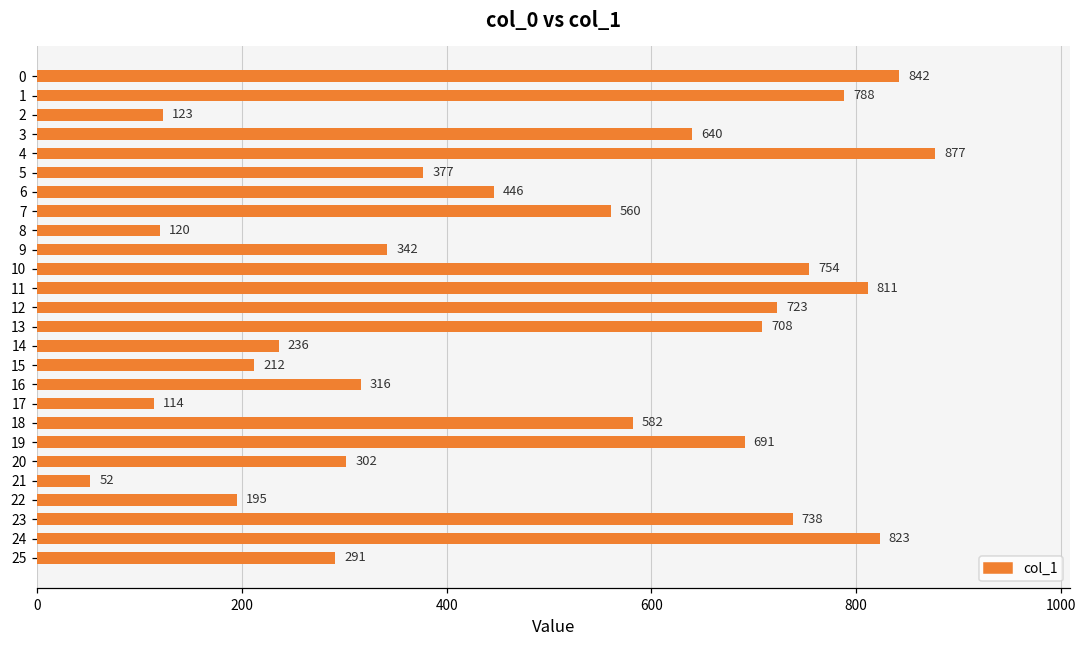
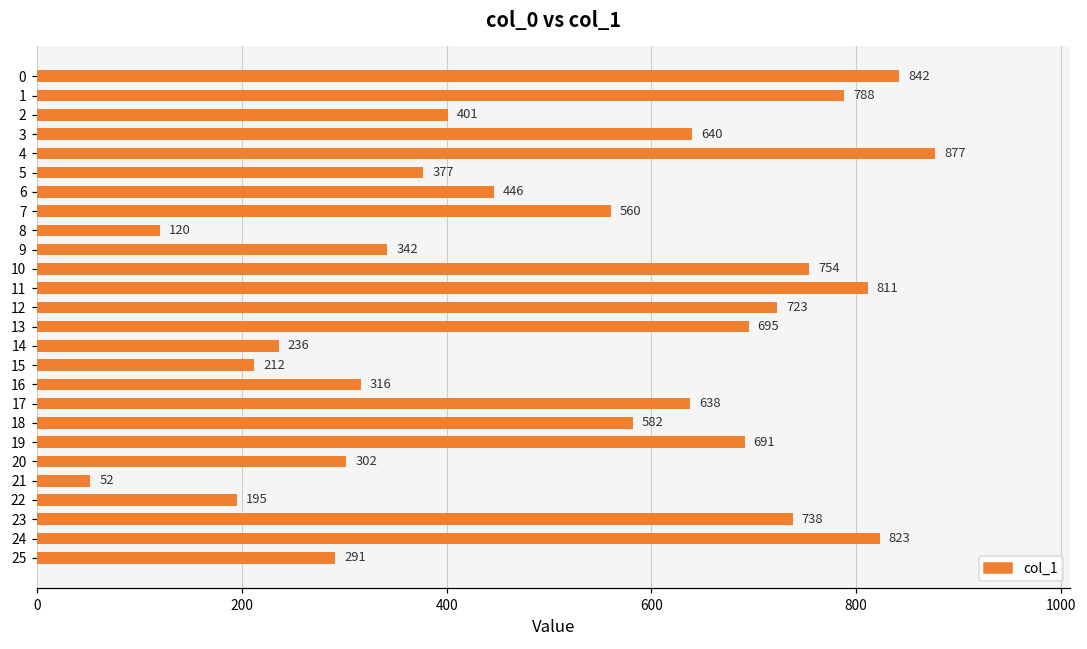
  {
    "0": 842,
    "1": 788,
-   "2": 123,
+   "2": 401,
    "3": 640,
    "4": 877,
    "5": 377,
    "6": 446,
    "7": 560,
    "8": 120,
    "9": 342,
    "10": 754,
    "11": 811,
    "12": 723,
-   "13": 708,
+   "13": 695,
    "14": 236,
    "15": 212,
    "16": 316,
-   "17": 114,
+   "17": 638,
    "18": 582,
    "19": 691,
    "20": 302,
    "21": 52,
    "22": 195,
    "23": 738,
    "24": 823,
    "25": 291
  }
